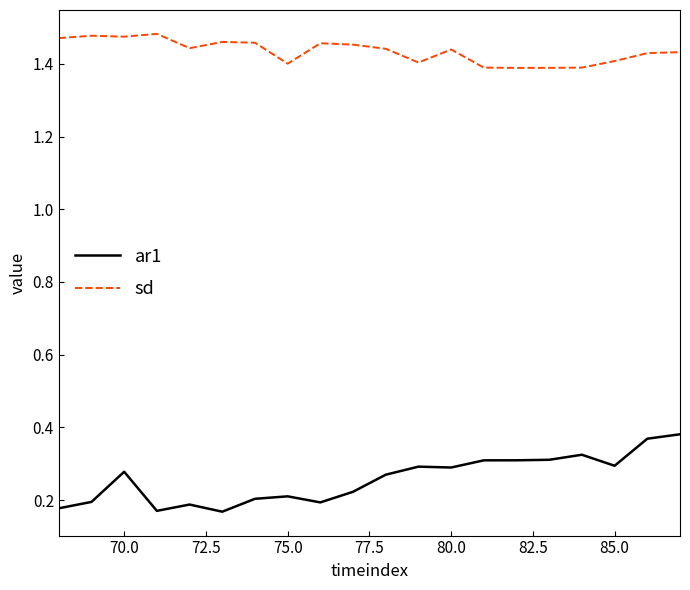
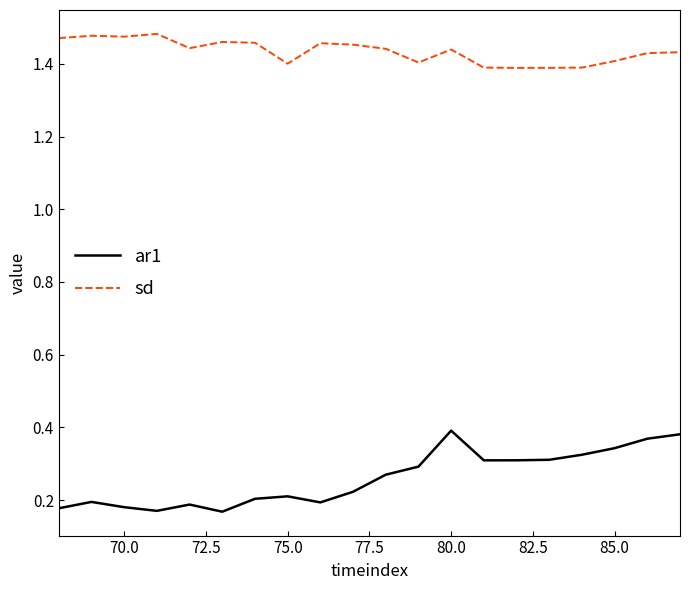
  {
    "ar1": {
-     "70.0": 0.28,
+     "70.0": 0.18,
      "75.0": 0.21,
-     "80.0": 0.29,
-     "85.0": 0.29
+     "80.0": 0.39,
+     "85.0": 0.34
    },
    "sd": {
      "70.0": 1.47,
      "75.0": 1.40,
      "80.0": 1.44,
      "85.0": 1.41
    }
  }
